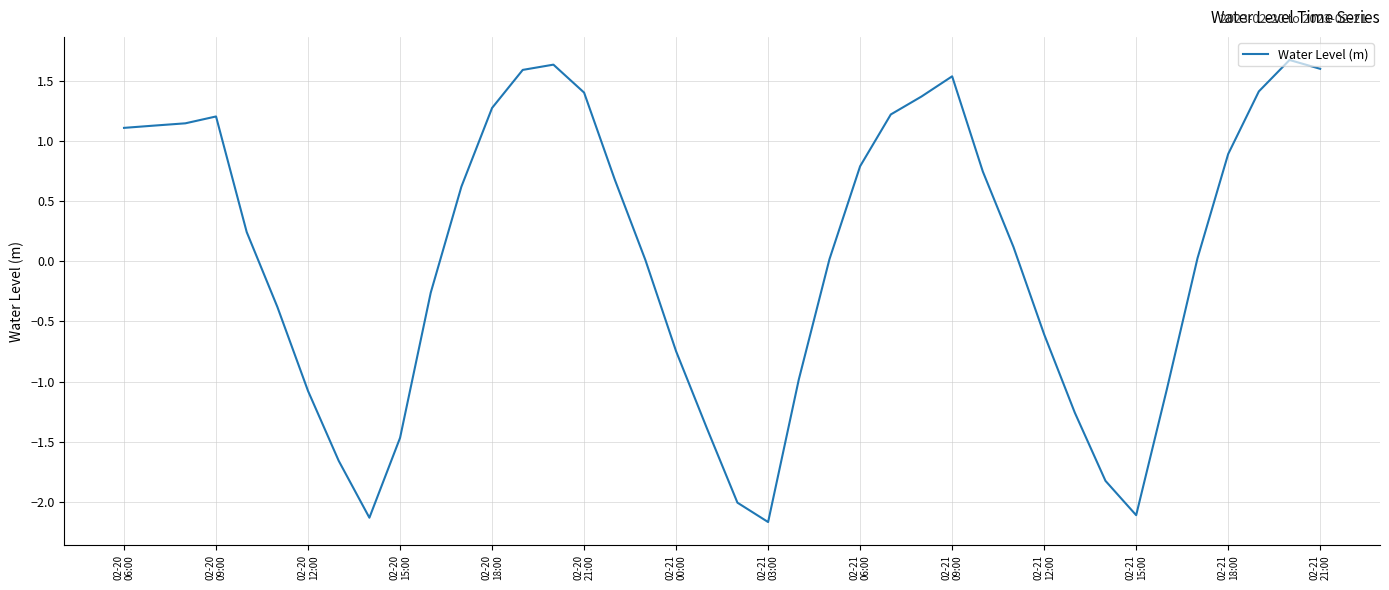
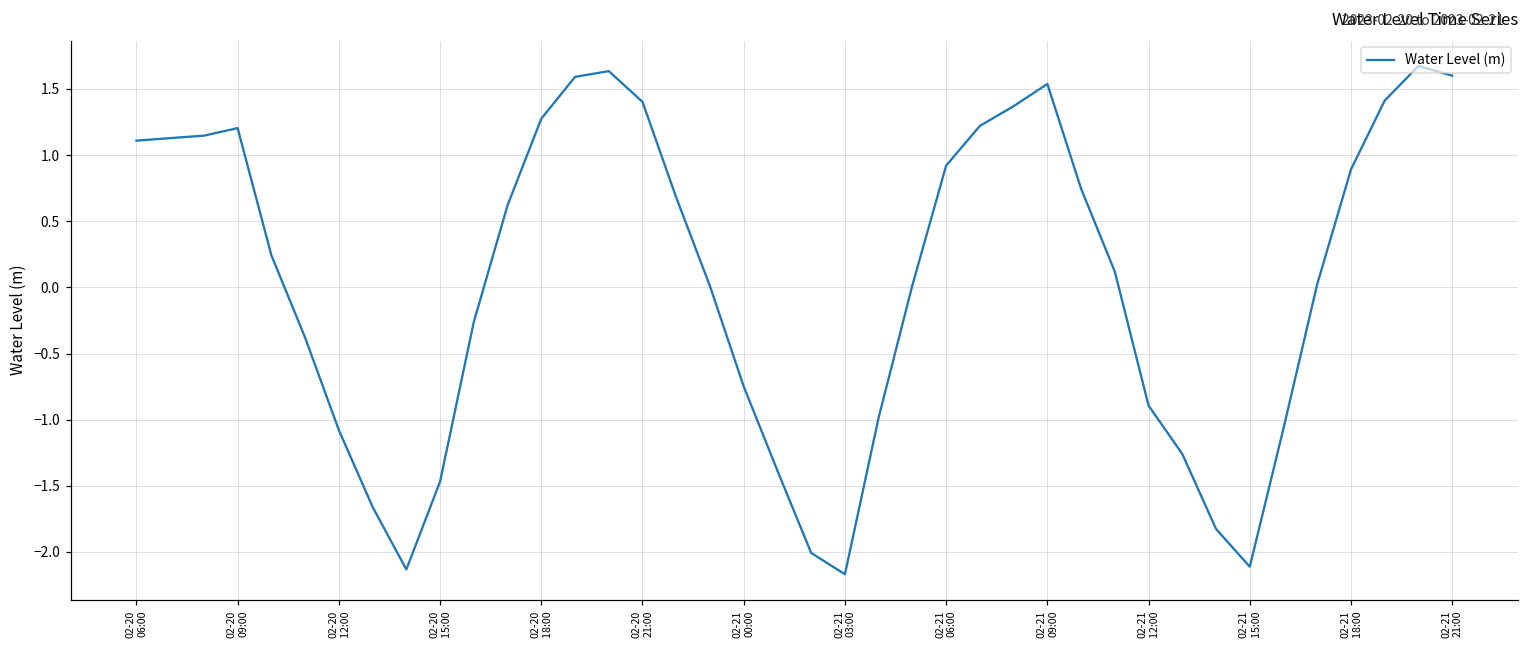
  {
    "02-20 06:00": 1.11,
    "02-20 09:00": 1.20,
    "02-20 12:00": -1.08,
    "02-20 15:00": -1.47,
    "02-20 18:00": 1.28,
    "02-20 21:00": 1.40,
    "02-21 00:00": -0.75,
    "02-21 03:00": -2.17,
-   "02-21 06:00": 0.79,
+   "02-21 06:00": 0.92,
    "02-21 09:00": 1.54,
-   "02-21 12:00": -0.61,
+   "02-21 12:00": -0.89,
    "02-21 15:00": -2.11,
    "02-21 18:00": 0.89,
    "02-21 21:00": 1.60
  }
